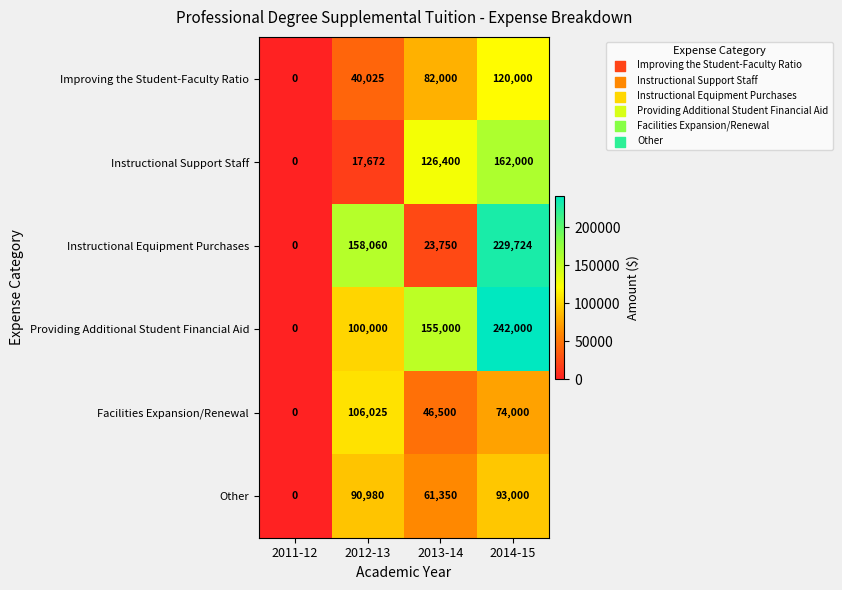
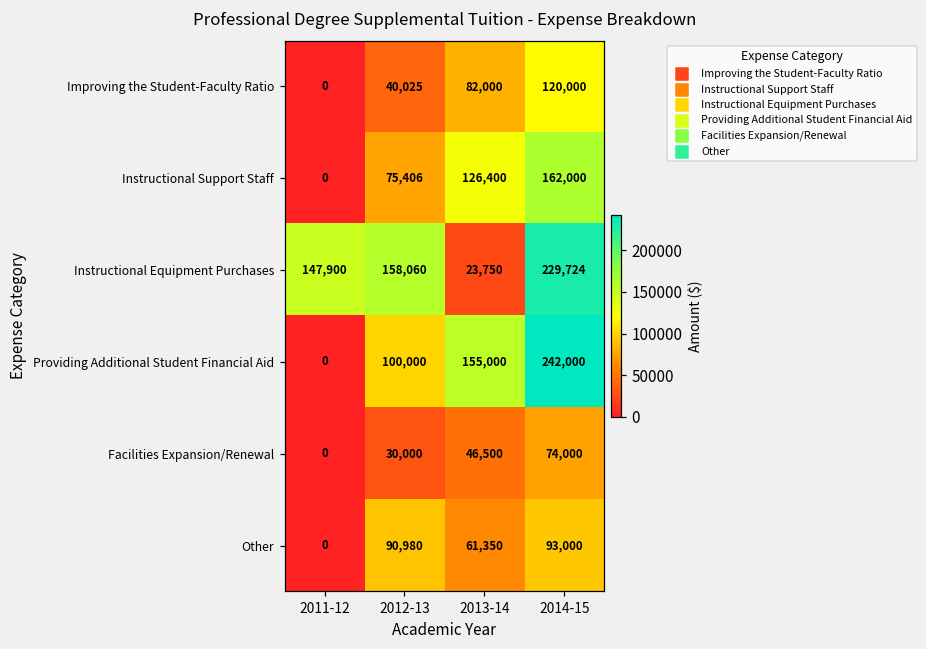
  {
    "Improving the Student-Faculty Ratio": {
      "2011-12": "0",
      "2012-13": "40,025",
      "2013-14": "82,000",
      "2014-15": "120,000"
    },
    "Instructional Support Staff": {
      "2011-12": "0",
-     "2012-13": "17,672",
+     "2012-13": "75,406",
      "2013-14": "126,400",
      "2014-15": "162,000"
    },
    "Instructional Equipment Purchases": {
-     "2011-12": "0",
+     "2011-12": "147,900",
      "2012-13": "158,060",
      "2013-14": "23,750",
      "2014-15": "229,724"
    },
    "Providing Additional Student Financial Aid": {
      "2011-12": "0",
      "2012-13": "100,000",
      "2013-14": "155,000",
      "2014-15": "242,000"
    },
    "Facilities Expansion/Renewal": {
      "2011-12": "0",
-     "2012-13": "106,025",
+     "2012-13": "30,000",
      "2013-14": "46,500",
      "2014-15": "74,000"
    },
    "Other": {
      "2011-12": "0",
      "2012-13": "90,980",
      "2013-14": "61,350",
      "2014-15": "93,000"
    }
  }
